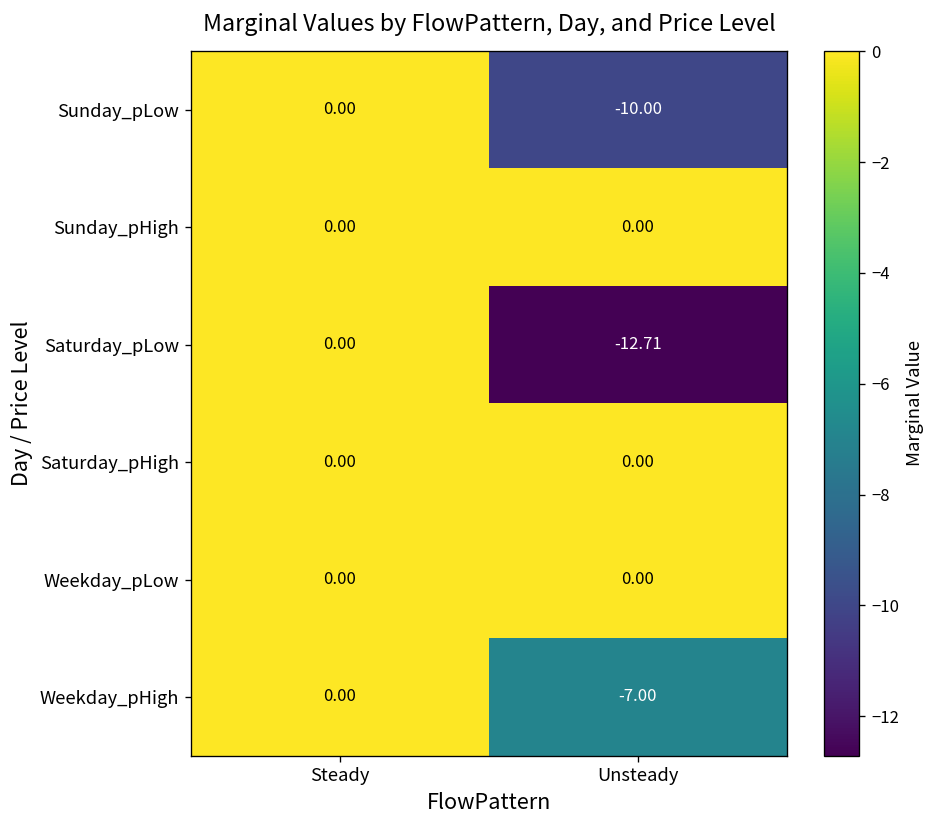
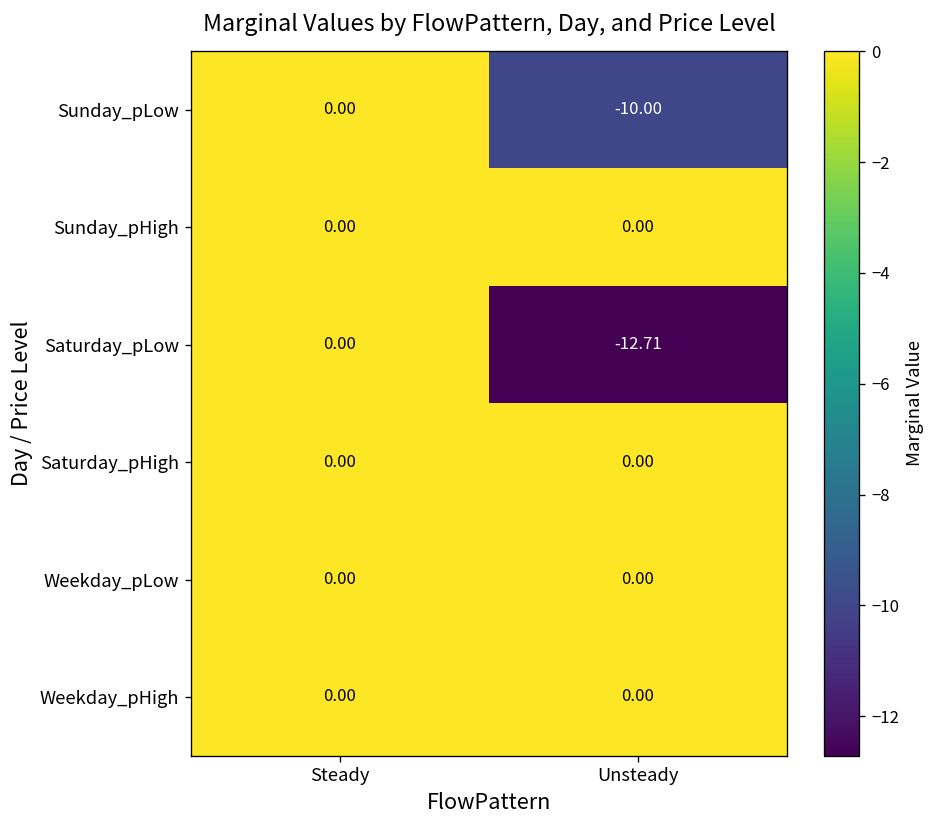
  {
    "Sunday_pLow": {
      "Steady": 0.00,
      "Unsteady": -10.00
    },
    "Sunday_pHigh": {
      "Steady": 0.00,
      "Unsteady": 0.00
    },
    "Saturday_pLow": {
      "Steady": 0.00,
      "Unsteady": -12.71
    },
    "Saturday_pHigh": {
      "Steady": 0.00,
      "Unsteady": 0.00
    },
    "Weekday_pLow": {
      "Steady": 0.00,
      "Unsteady": 0.00
    },
    "Weekday_pHigh": {
      "Steady": 0.00,
-     "Unsteady": -7.00
+     "Unsteady": 0.00
    }
  }
